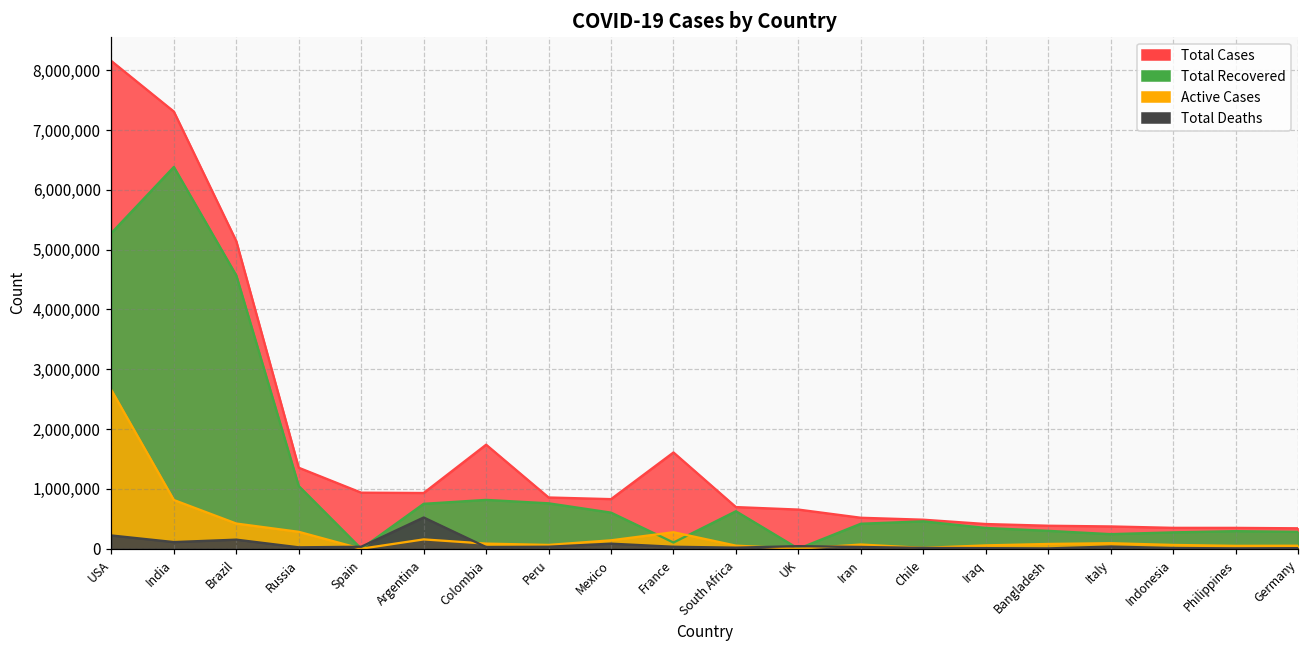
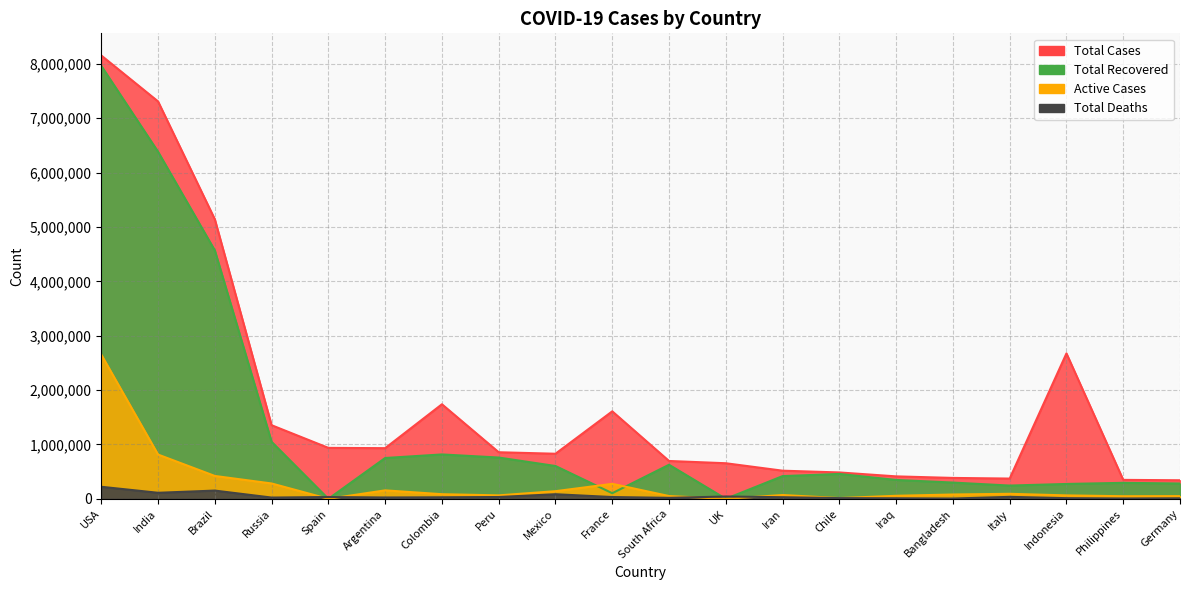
  {
    "Total Cases": {
      "USA": "8,200,000",
      "India": "7,300,000",
      "Brazil": "5,100,000",
      "Russia": "1,400,000",
      "Spain": "900,000",
      "Argentina": "900,000",
      "Colombia": "1,700,000",
      "Peru": "900,000",
      "Mexico": "800,000",
      "France": "1,600,000",
      "South Africa": "700,000",
      "UK": "700,000",
      "Iran": "500,000",
      "Iraq": "400,000",
      "Bangladesh": "400,000",
      "Italy": "400,000",
-     "Indonesia": "300,000",
+     "Indonesia": "2,700,000",
      "Philippines": "300,000",
      "Germany": "300,000"
    },
    "Total Recovered": {
-     "USA": "5,300,000",
+     "USA": "8,000,000",
      "India": "6,400,000",
      "Brazil": "4,600,000",
      "Russia": "1,000,000",
      "Argentina": "800,000",
      "Colombia": "800,000",
      "Peru": "800,000",
      "Mexico": "600,000",
      "France": "100,000",
      "South Africa": "600,000",
      "Iran": "400,000",
      "Iraq": "300,000",
      "Bangladesh": "300,000",
      "Italy": "200,000",
      "Indonesia": "300,000",
      "Philippines": "300,000",
      "Germany": "300,000"
    },
    "Active Cases": {
      "USA": "2,700,000",
      "India": "800,000",
      "Brazil": "400,000",
      "Russia": "300,000",
      "Argentina": "200,000",
      "Colombia": "100,000",
      "Mexico": "100,000",
      "France": "300,000",
      "Bangladesh": "100,000",
      "Italy": "100,000",
      "Indonesia": "100,000"
    },
    "Total Deaths": {
      "USA": "200,000",
      "India": "100,000",
      "Brazil": "200,000",
      "Russia": "0",
-     "Argentina": "500,000",
+     "Argentina": "0",
      "Colombia": "0",
      "Mexico": "100,000",
      "France": "0",
      "Bangladesh": "0",
      "Italy": "0",
      "Indonesia": "0"
    }
  }
